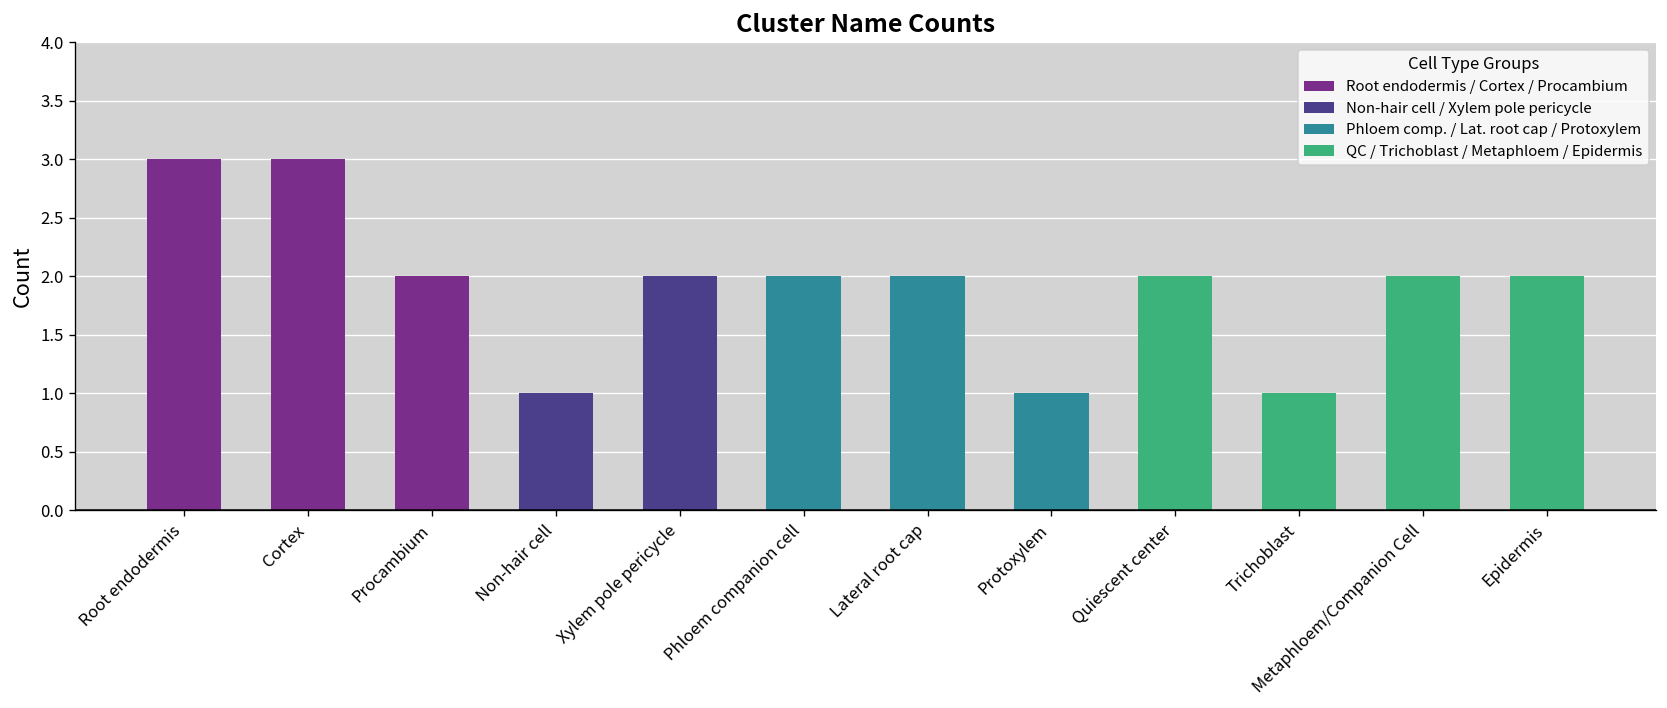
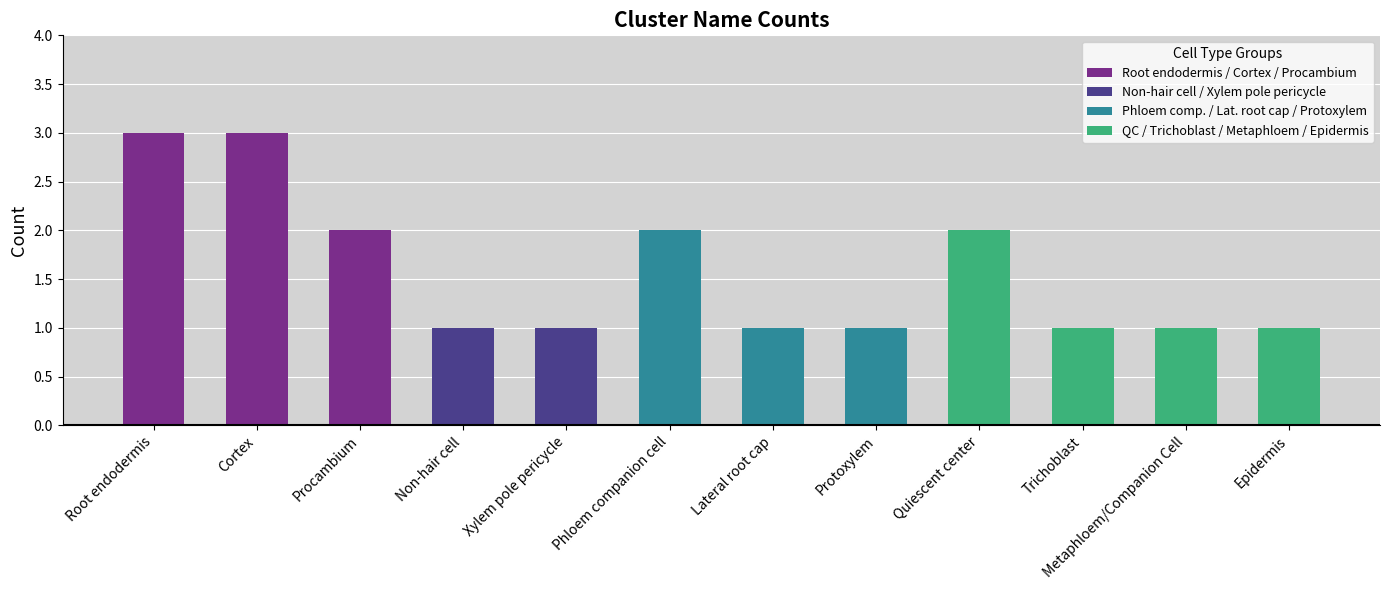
  {
    "Root endodermis": 3,
    "Cortex": 3,
    "Procambium": 2,
    "Non-hair cell": 1,
-   "Xylem pole pericycle": 2,
+   "Xylem pole pericycle": 1,
    "Phloem companion cell": 2,
-   "Lateral root cap": 2,
+   "Lateral root cap": 1,
    "Protoxylem": 1,
    "Quiescent center": 2,
    "Trichoblast": 1,
-   "Metaphloem/Companion Cell": 2,
-   "Epidermis": 2
+   "Metaphloem/Companion Cell": 1,
+   "Epidermis": 1
  }
